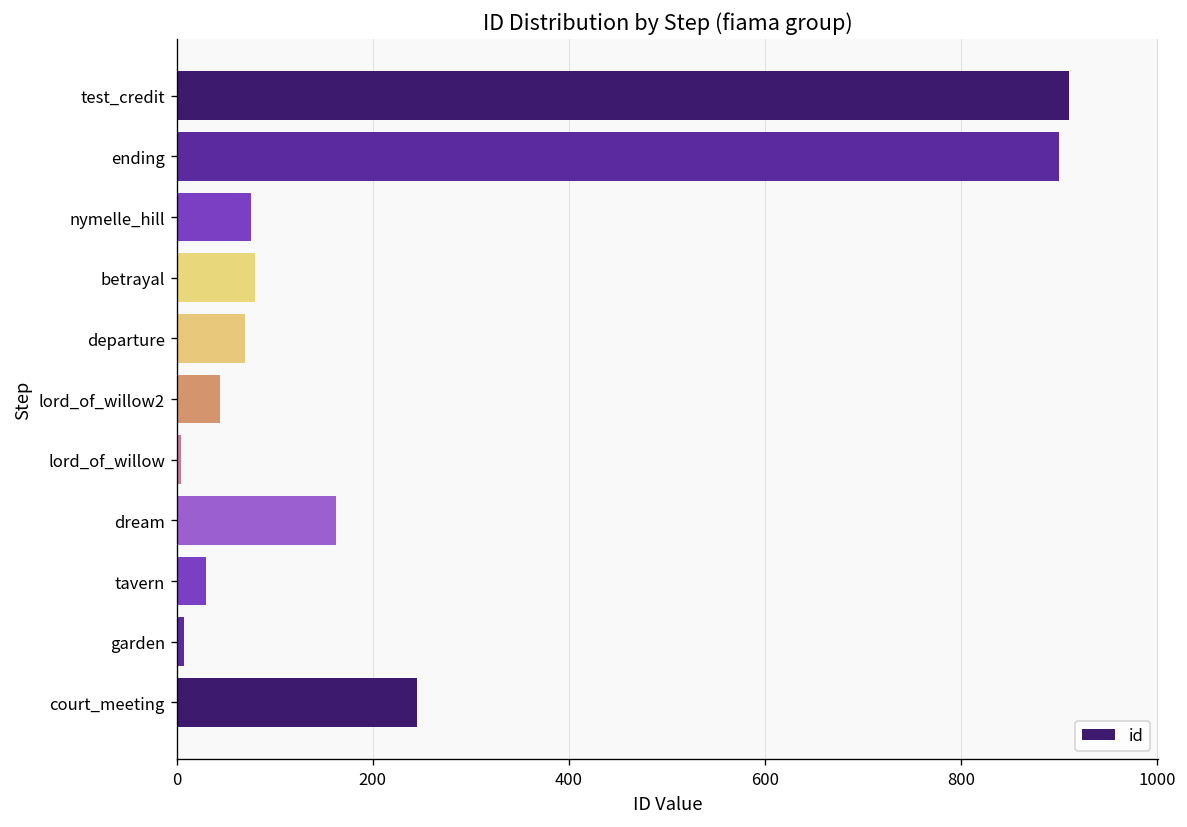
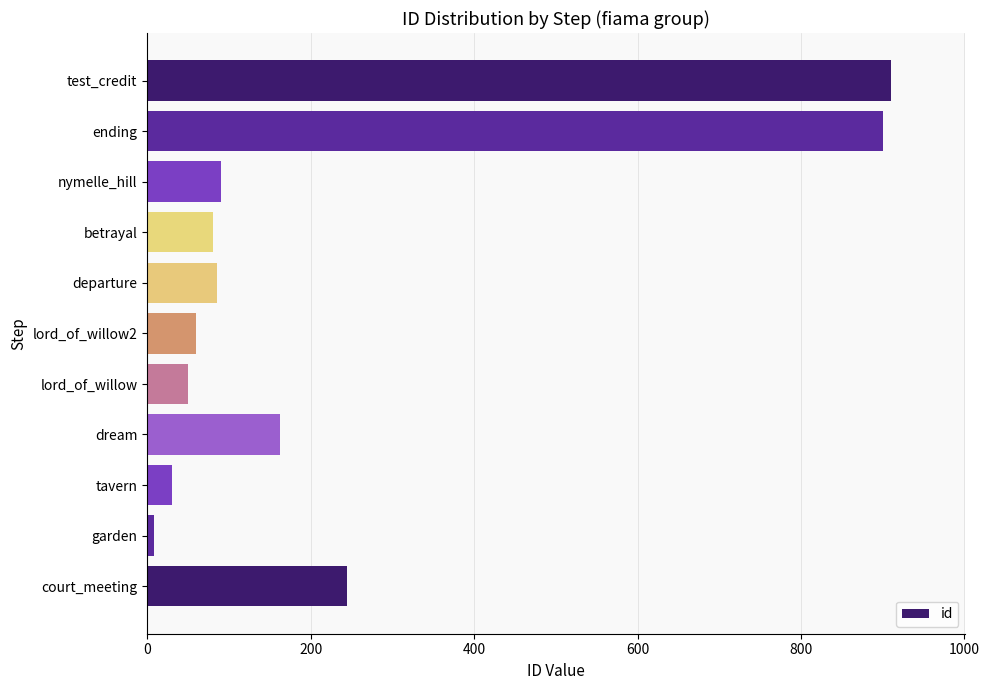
  {
    "test_credit": 910,
    "ending": 900,
-   "nymelle_hill": 80,
+   "nymelle_hill": 90,
    "betrayal": 80,
-   "departure": 70,
-   "lord_of_willow2": 40,
-   "lord_of_willow": 10,
+   "departure": 90,
+   "lord_of_willow2": 60,
+   "lord_of_willow": 50,
    "dream": 160,
    "tavern": 30,
    "garden": 10,
    "court_meeting": 250
  }
